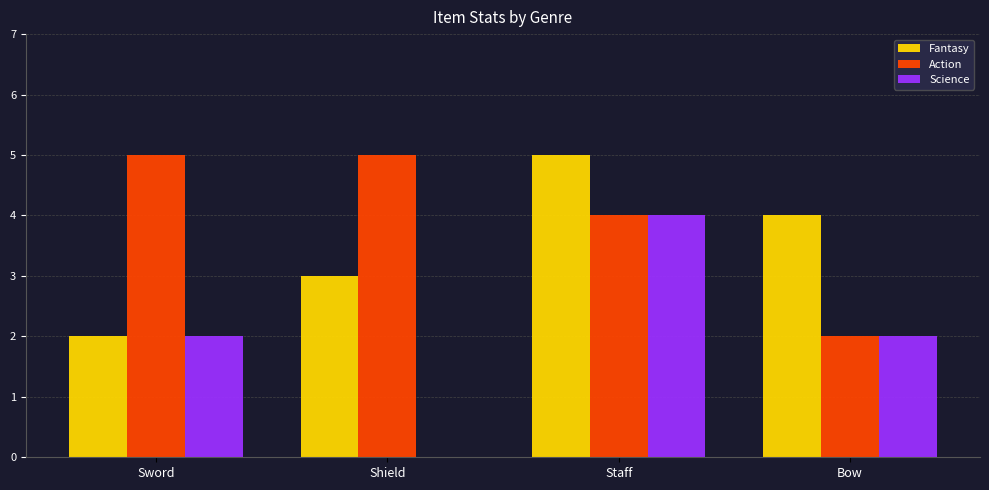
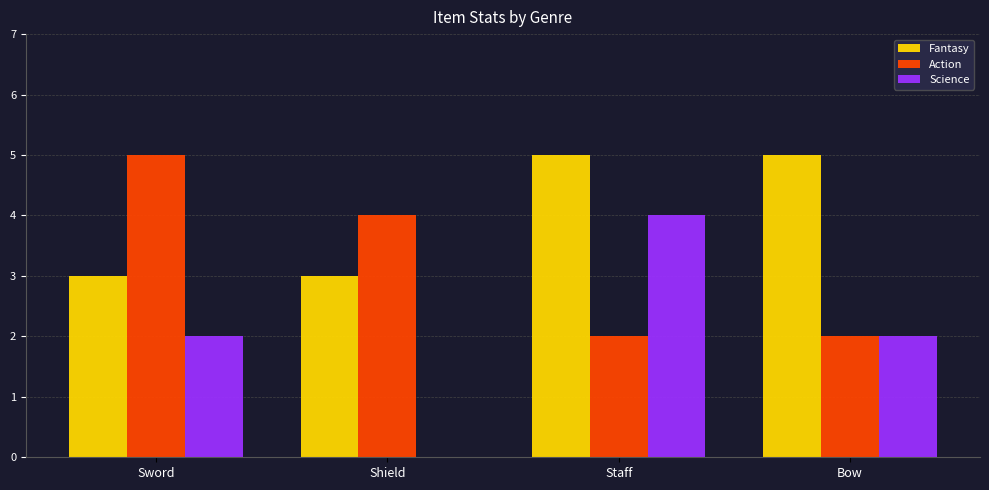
  {
    "Fantasy": {
-     "Sword": 2,
+     "Sword": 3,
      "Shield": 3,
      "Staff": 5,
-     "Bow": 4
+     "Bow": 5
    },
    "Action": {
      "Sword": 5,
-     "Shield": 5,
-     "Staff": 4,
+     "Shield": 4,
+     "Staff": 2,
      "Bow": 2
    },
    "Science": {
      "Sword": 2,
      "Shield": 0,
      "Staff": 4,
      "Bow": 2
    }
  }
